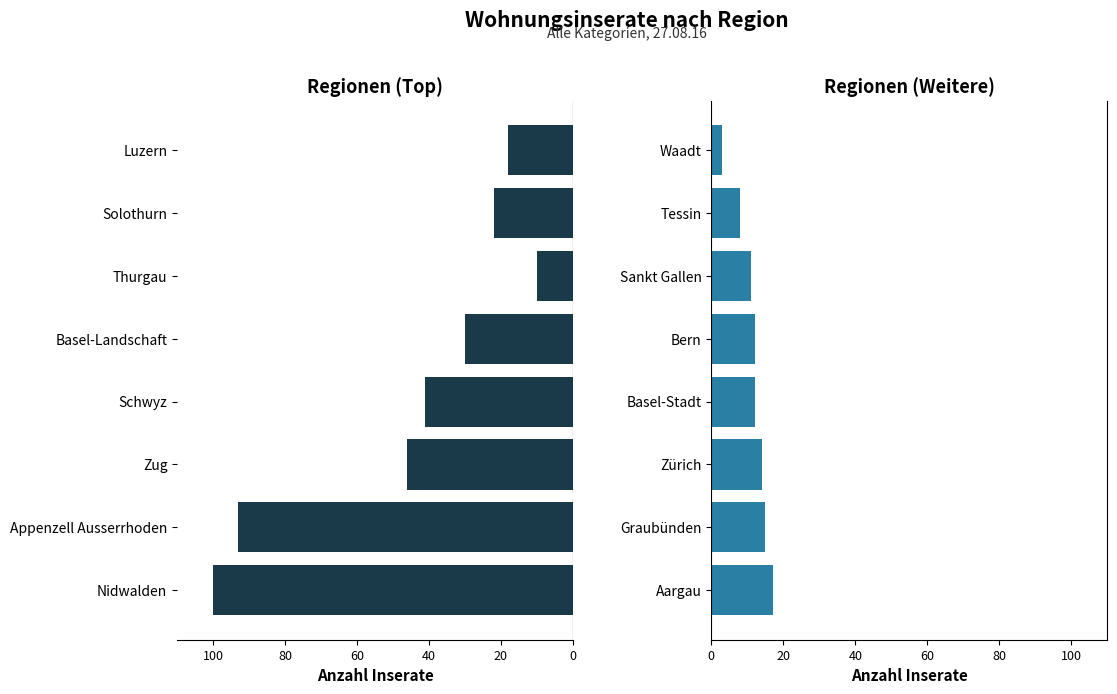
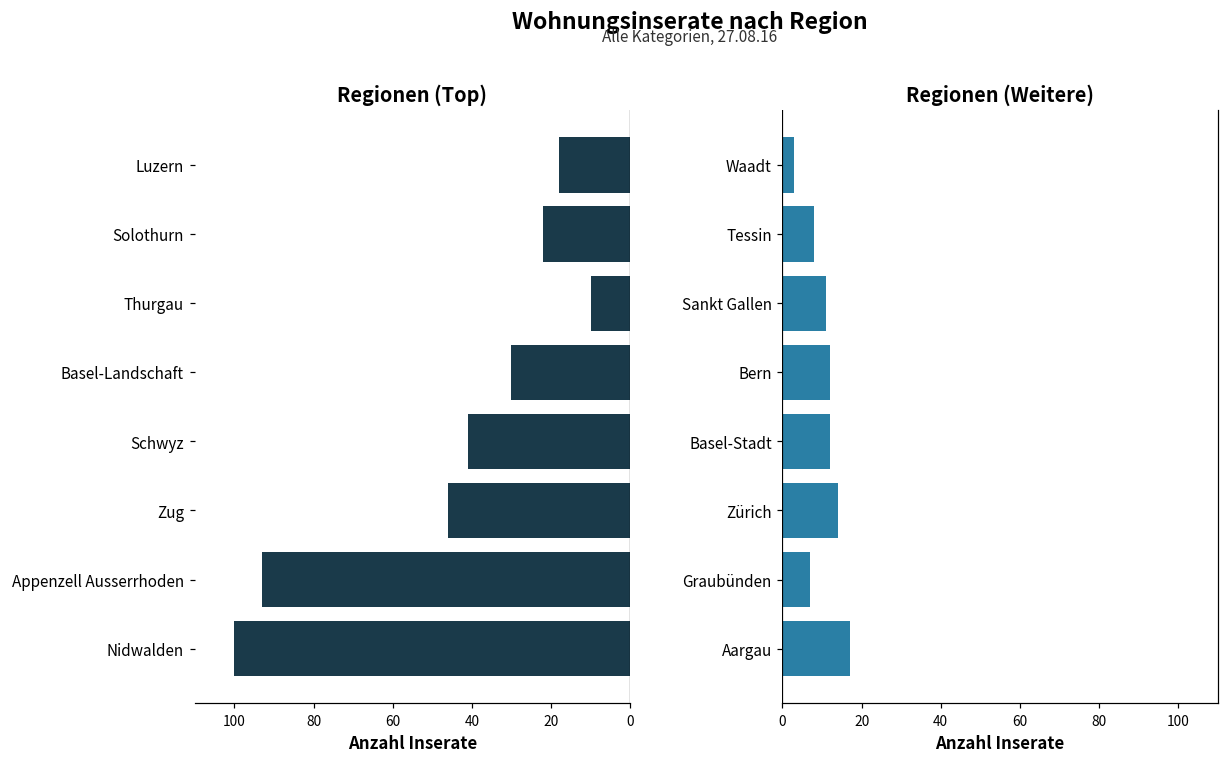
  {
    "Regionen (Top)": {
      "Luzern": 18,
      "Solothurn": 22,
      "Thurgau": 10,
      "Basel-Landschaft": 30,
      "Schwyz": 41,
      "Zug": 46,
      "Appenzell Ausserrhoden": 93,
      "Nidwalden": 100
    },
    "Regionen (Weitere)": {
      "Waadt": 3,
      "Tessin": 8,
      "Sankt Gallen": 11,
      "Bern": 12,
      "Basel-Stadt": 12,
      "Zürich": 14,
-     "Graubünden": 15,
+     "Graubünden": 7,
      "Aargau": 17
    }
  }
